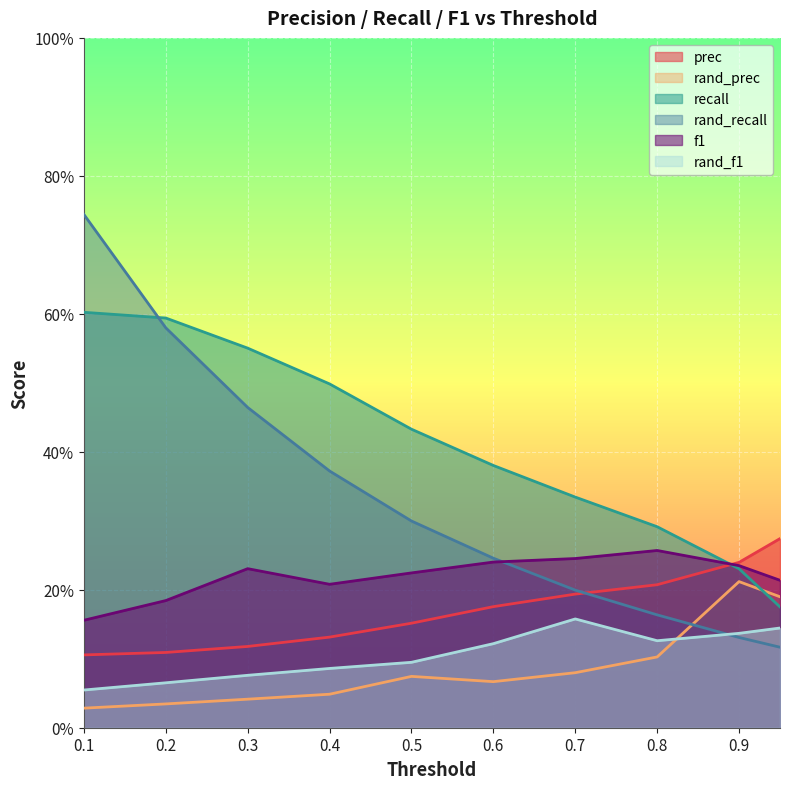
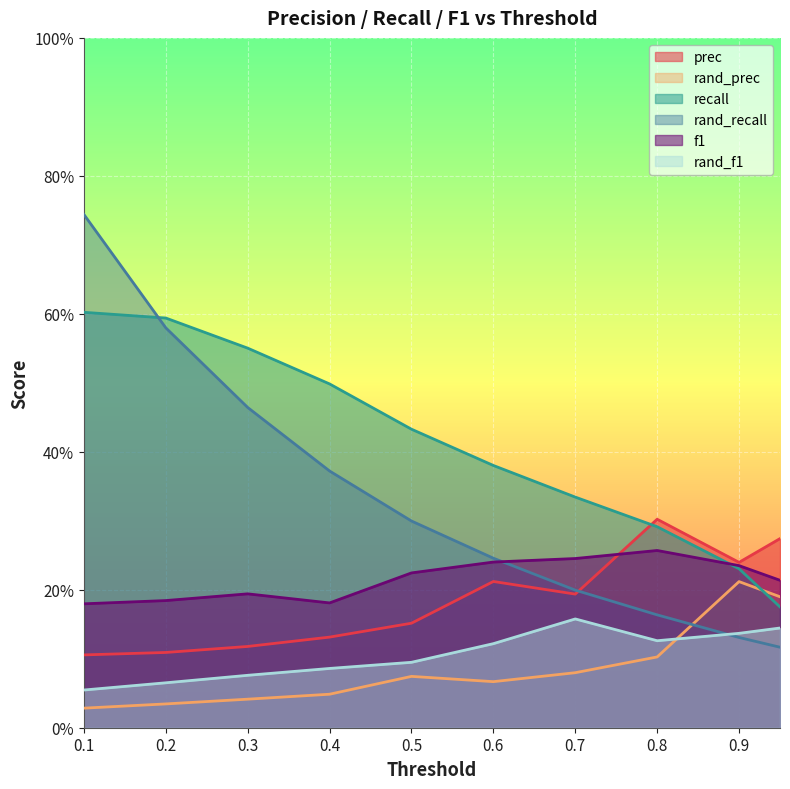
  {
    "prec": {
      "0.1": "11%",
      "0.2": "11%",
      "0.3": "12%",
      "0.4": "13%",
      "0.5": "15%",
-     "0.6": "18%",
+     "0.6": "21%",
      "0.7": "19%",
-     "0.8": "21%",
+     "0.8": "30%",
      "0.9": "24%"
    },
    "rand_prec": {
      "0.1": "3%",
      "0.2": "3%",
      "0.3": "4%",
      "0.4": "5%",
      "0.5": "7%",
      "0.6": "7%",
      "0.7": "8%",
      "0.8": "10%",
      "0.9": "21%"
    },
    "f1": {
-     "0.1": "16%",
+     "0.1": "18%",
      "0.2": "18%",
-     "0.3": "23%",
-     "0.4": "21%",
+     "0.3": "19%",
+     "0.4": "18%",
      "0.5": "22%",
      "0.6": "24%",
      "0.7": "25%",
      "0.8": "26%",
      "0.9": "23%"
    },
    "rand_f1": {
      "0.1": "5%",
      "0.2": "7%",
      "0.3": "8%",
      "0.4": "9%",
      "0.5": "9%",
      "0.6": "12%",
      "0.7": "16%",
      "0.8": "13%",
      "0.9": "14%"
    }
  }
